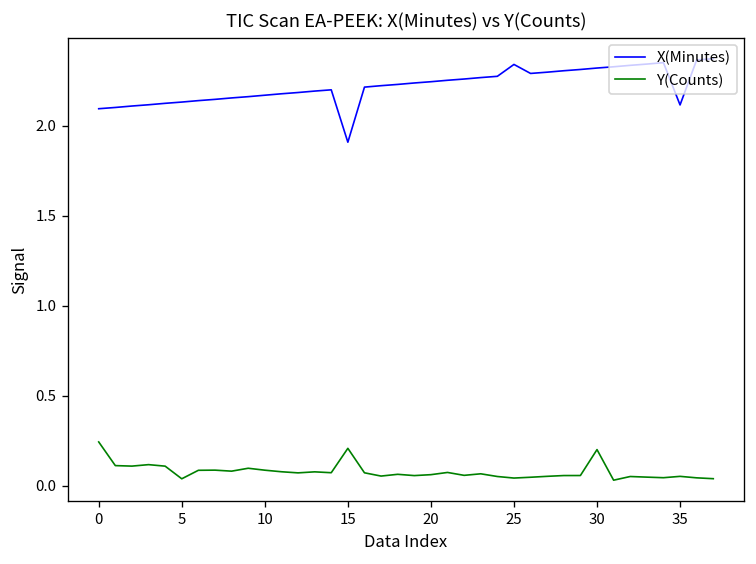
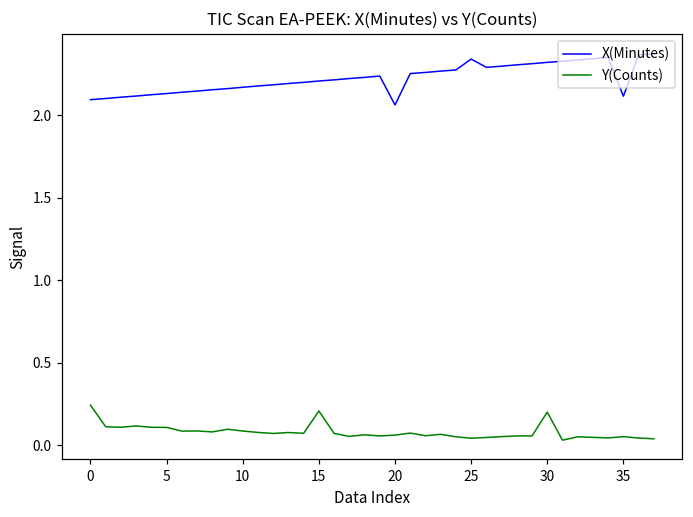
  {
    "X(Minutes)": {
      "0": 2.10,
      "5": 2.13,
      "10": 2.17,
-     "15": 1.91,
-     "20": 2.25,
+     "15": 2.21,
+     "20": 2.06,
      "25": 2.34,
      "30": 2.32,
      "35": 2.12
    },
    "Y(Counts)": {
      "0": 0.24,
-     "5": 0.04,
+     "5": 0.11,
      "10": 0.09,
      "15": 0.21,
      "20": 0.06,
      "25": 0.04,
      "30": 0.20,
      "35": 0.05
    }
  }
